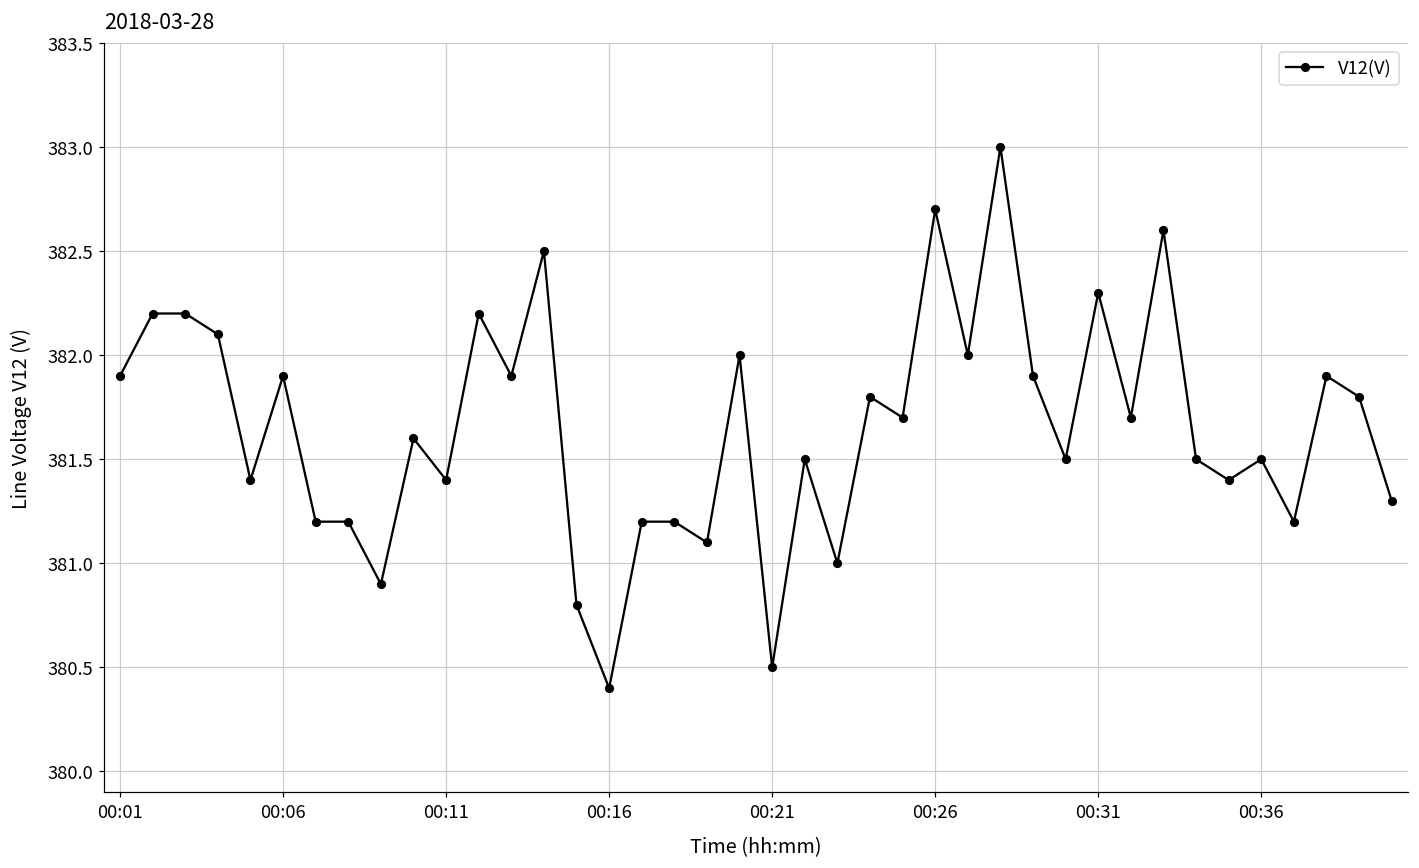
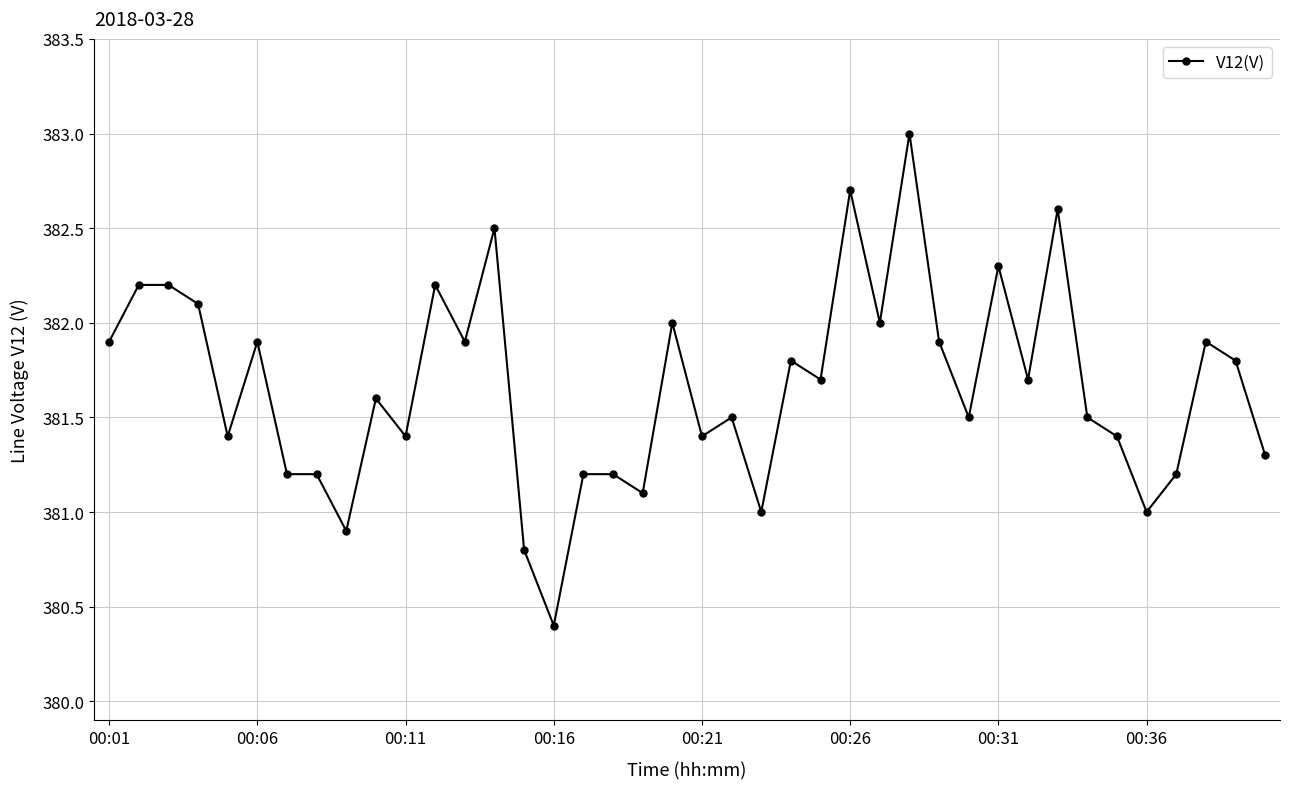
  {
    "00:01": 381.9,
    "00:06": 381.9,
    "00:11": 381.4,
    "00:16": 380.4,
-   "00:21": 380.5,
+   "00:21": 381.4,
    "00:26": 382.7,
    "00:31": 382.3,
-   "00:36": 381.5
+   "00:36": 381.0
  }
